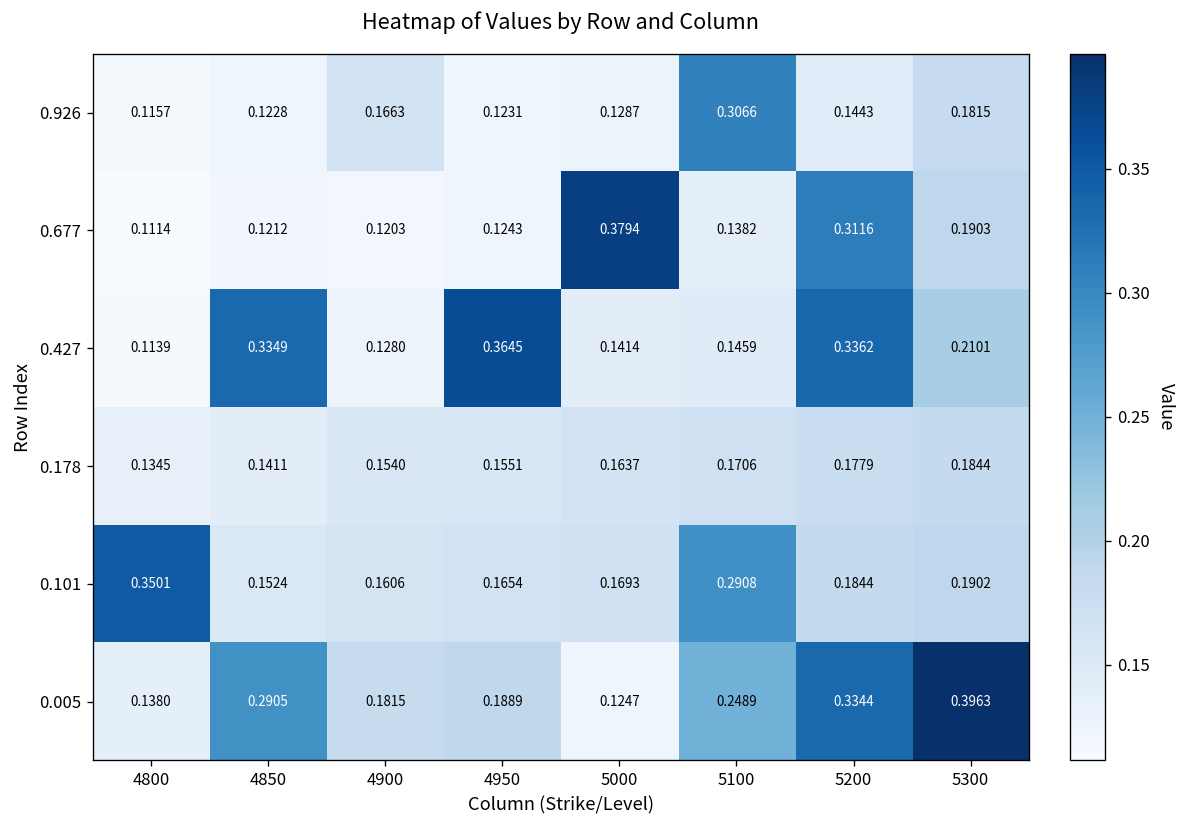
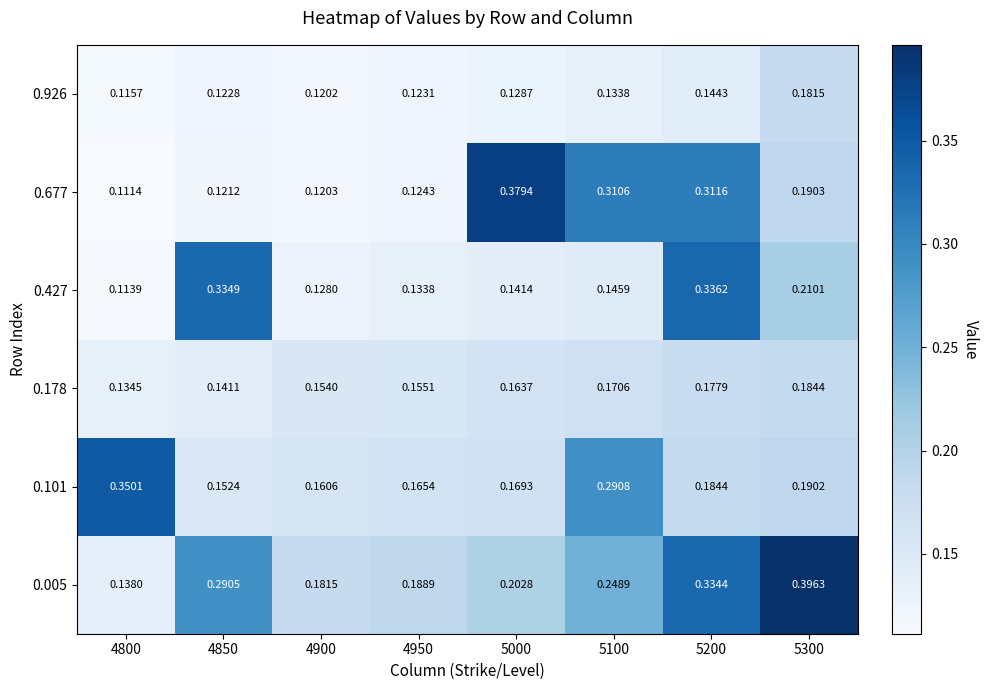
  {
    "0.926": {
      "4800": 0.1157,
      "4850": 0.1228,
-     "4900": 0.1663,
+     "4900": 0.1202,
      "4950": 0.1231,
      "5000": 0.1287,
-     "5100": 0.3066,
+     "5100": 0.1338,
      "5200": 0.1443,
      "5300": 0.1815
    },
    "0.677": {
      "4800": 0.1114,
      "4850": 0.1212,
      "4900": 0.1203,
      "4950": 0.1243,
      "5000": 0.3794,
-     "5100": 0.1382,
+     "5100": 0.3106,
      "5200": 0.3116,
      "5300": 0.1903
    },
    "0.427": {
      "4800": 0.1139,
      "4850": 0.3349,
      "4900": 0.1280,
-     "4950": 0.3645,
+     "4950": 0.1338,
      "5000": 0.1414,
      "5100": 0.1459,
      "5200": 0.3362,
      "5300": 0.2101
    },
    "0.178": {
      "4800": 0.1345,
      "4850": 0.1411,
      "4900": 0.1540,
      "4950": 0.1551,
      "5000": 0.1637,
      "5100": 0.1706,
      "5200": 0.1779,
      "5300": 0.1844
    },
    "0.101": {
      "4800": 0.3501,
      "4850": 0.1524,
      "4900": 0.1606,
      "4950": 0.1654,
      "5000": 0.1693,
      "5100": 0.2908,
      "5200": 0.1844,
      "5300": 0.1902
    },
    "0.005": {
      "4800": 0.1380,
      "4850": 0.2905,
      "4900": 0.1815,
      "4950": 0.1889,
-     "5000": 0.1247,
+     "5000": 0.2028,
      "5100": 0.2489,
      "5200": 0.3344,
      "5300": 0.3963
    }
  }
